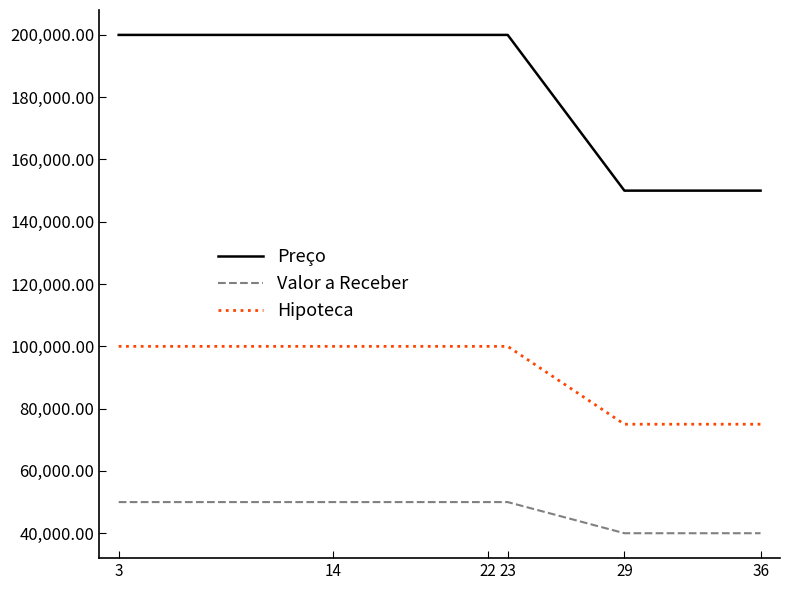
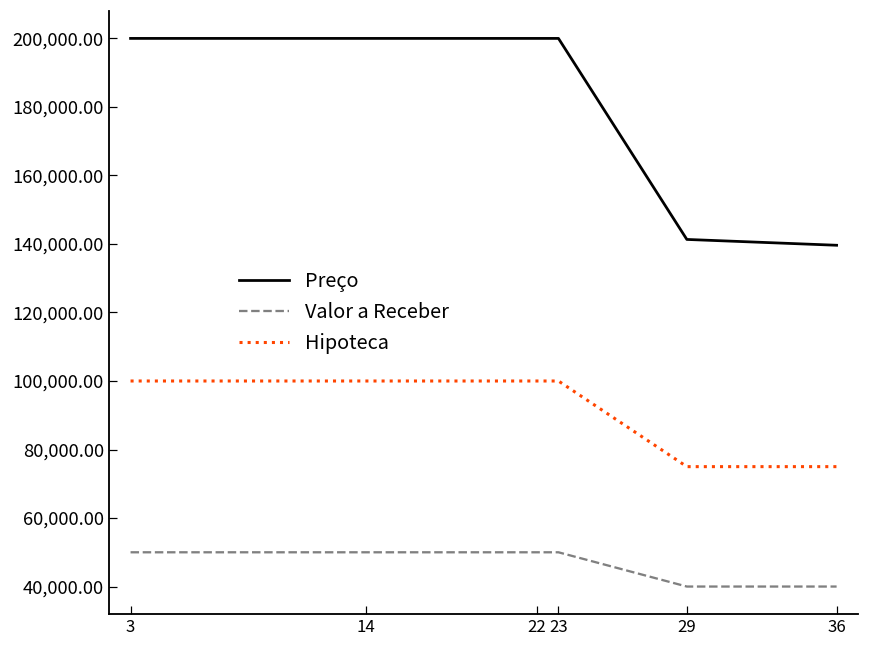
  {
    "Preço": {
      "3": "200,000",
      "14": "200,000",
      "22": "200,000",
      "23": "200,000",
-     "29": "150,000",
-     "36": "150,000"
+     "29": "141,000",
+     "36": "140,000"
    },
    "Valor a Receber": {
      "3": "50,000",
      "14": "50,000",
      "22": "50,000",
      "23": "50,000",
      "29": "40,000",
      "36": "40,000"
    },
    "Hipoteca": {
      "3": "100,000",
      "14": "100,000",
      "22": "100,000",
      "23": "100,000",
      "29": "75,000",
      "36": "75,000"
    }
  }
